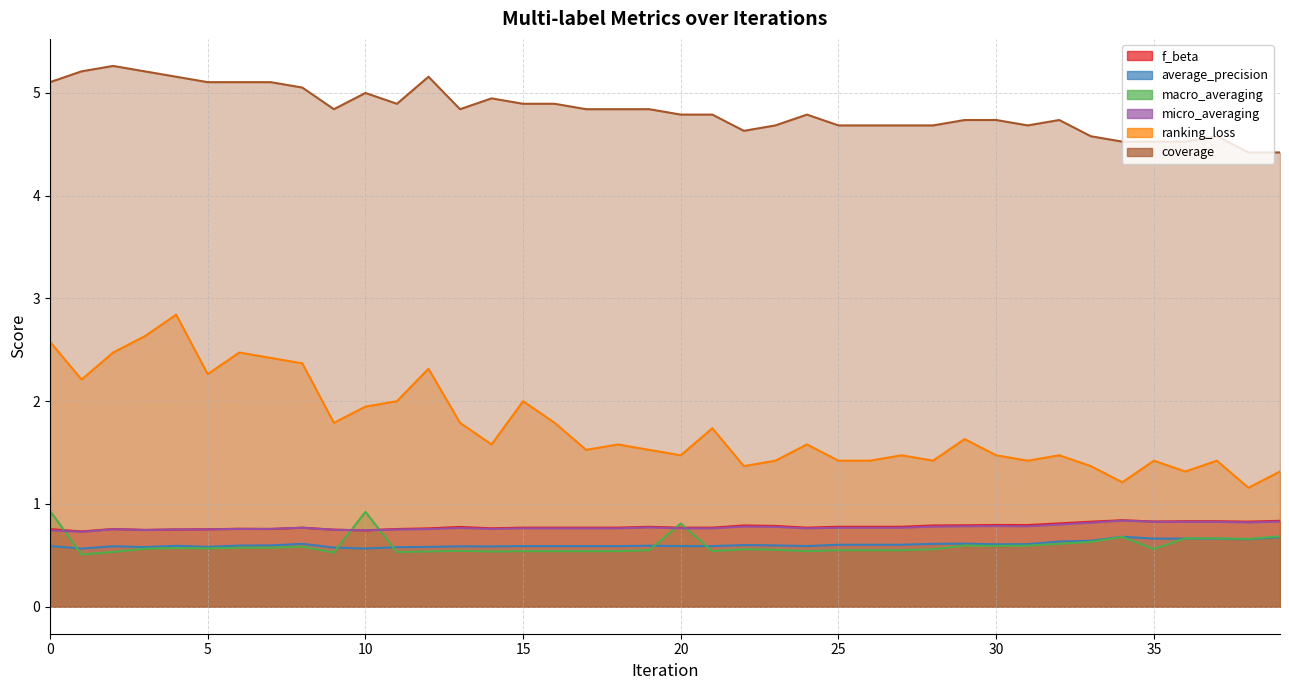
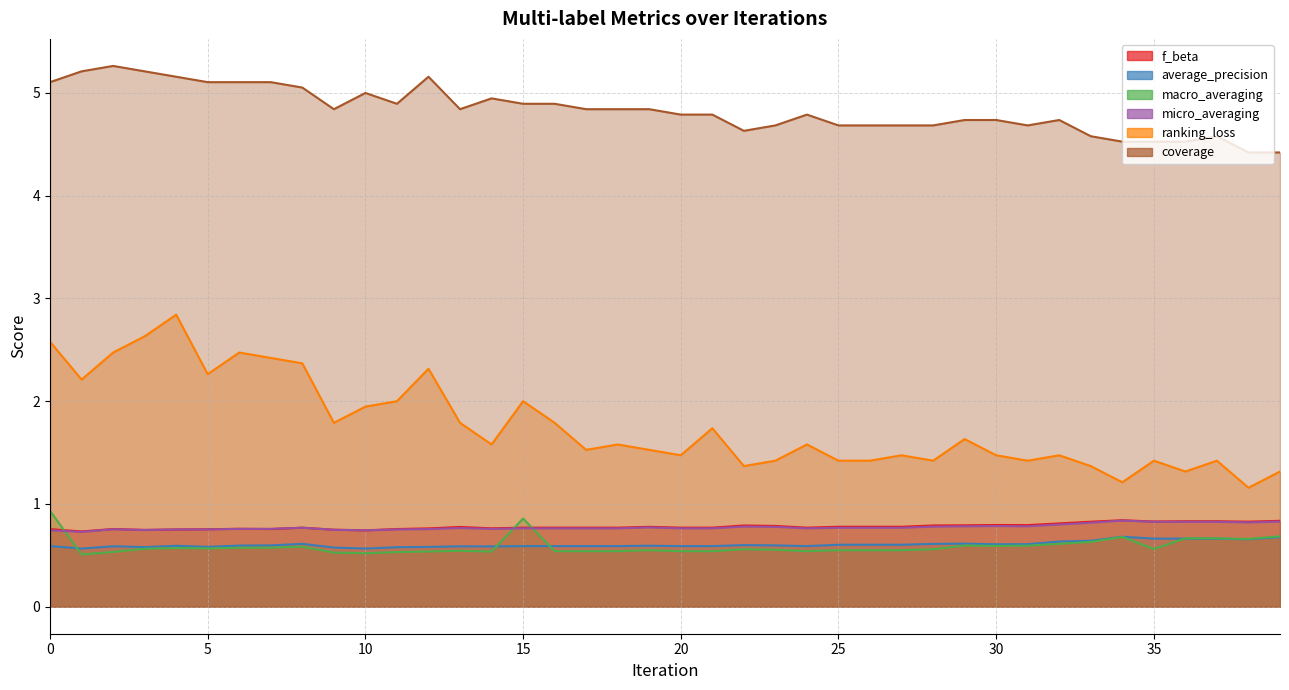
  {
    "macro_averaging": {
      "0": 0.93,
-     "10": 0.92,
-     "15": 0.54,
-     "20": 0.81,
+     "10": 0.52,
+     "15": 0.86,
+     "20": 0.54,
      "25": 0.55,
      "35": 0.56
    }
  }
